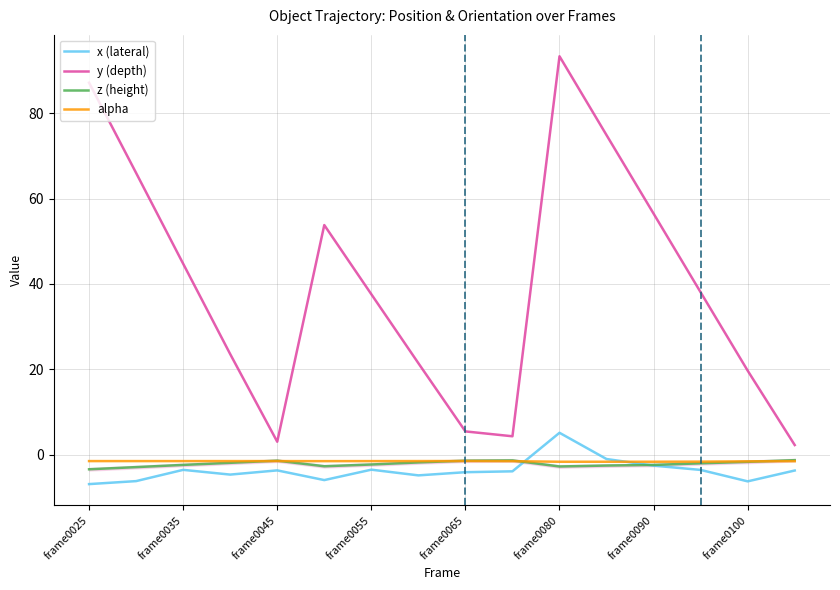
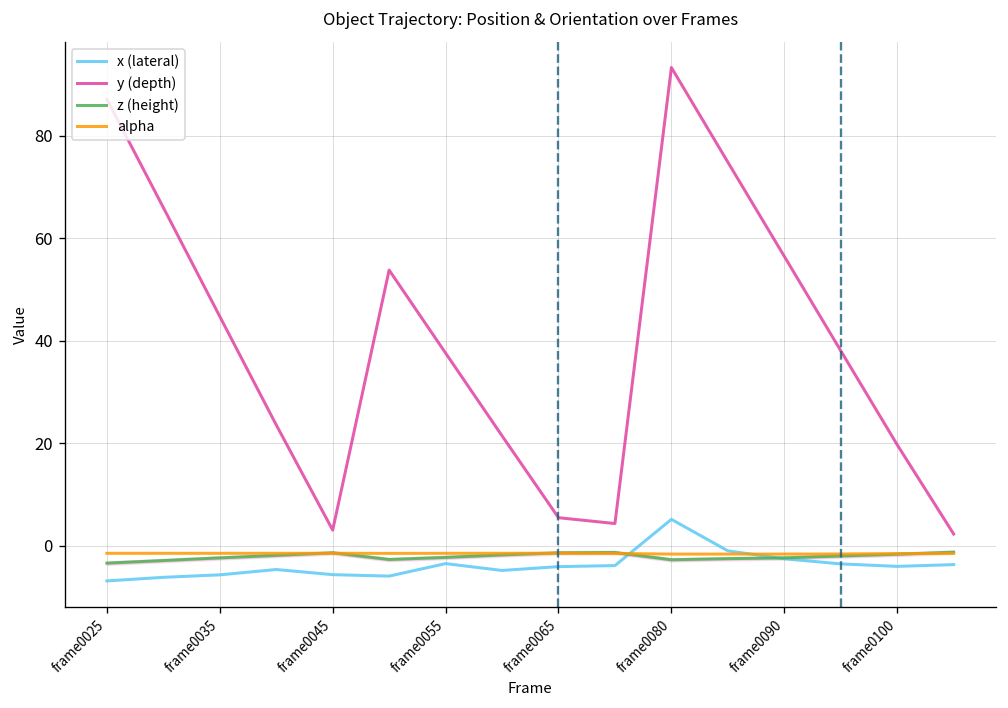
  {
    "x (lateral)": {
      "frame0025": -7,
-     "frame0035": -4,
-     "frame0045": -4,
+     "frame0035": -6,
+     "frame0045": -6,
      "frame0055": -4,
      "frame0065": -4,
      "frame0080": 5,
-     "frame0100": -6
+     "frame0100": -4
    },
    "alpha": {
      "frame0025": -2,
      "frame0080": -2
    }
  }
